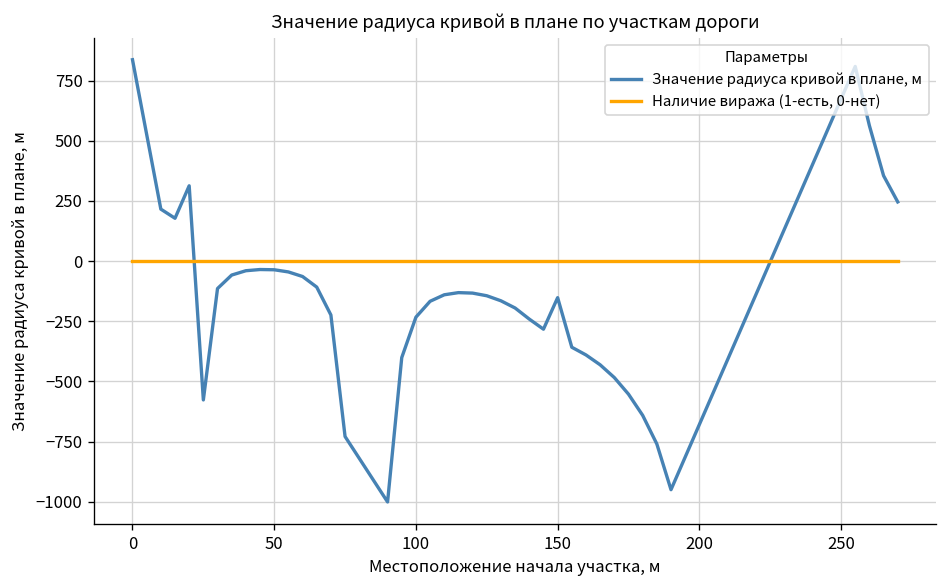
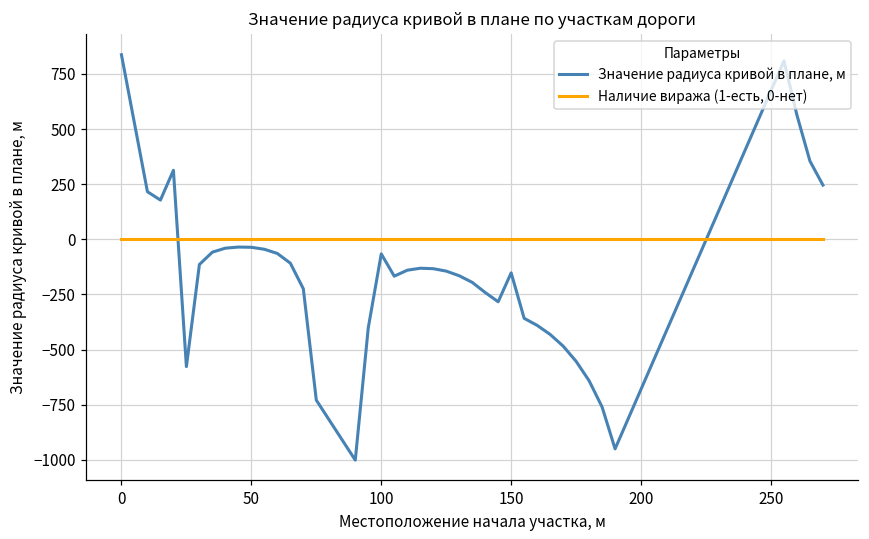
  {
    "Значение радиуса кривой в плане, м": {
      "0": 840,
      "50": -40,
-     "100": -230,
+     "100": -70,
      "150": -150
    },
    "Наличие виража (1-есть, 0-нет)": {
      "0": 0,
      "50": 0,
      "100": 0,
      "150": 0
    }
  }
